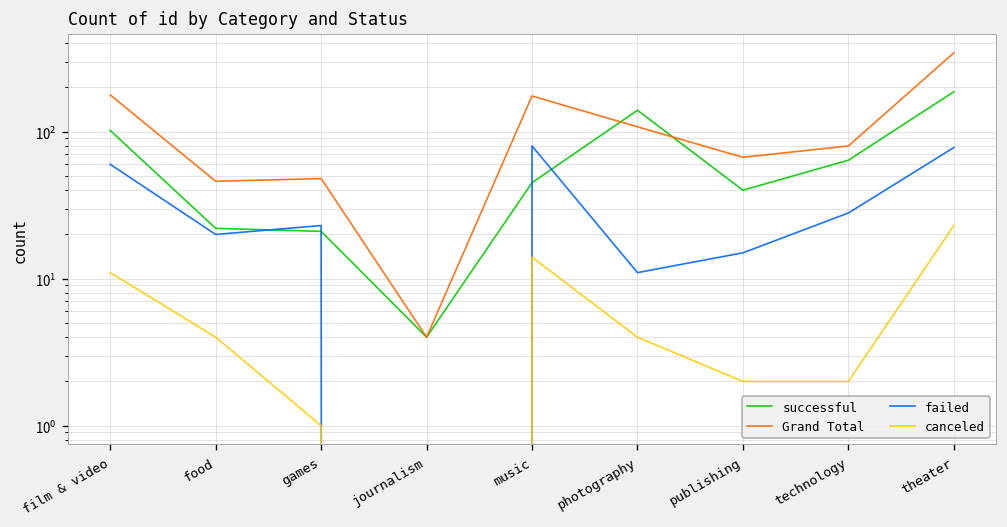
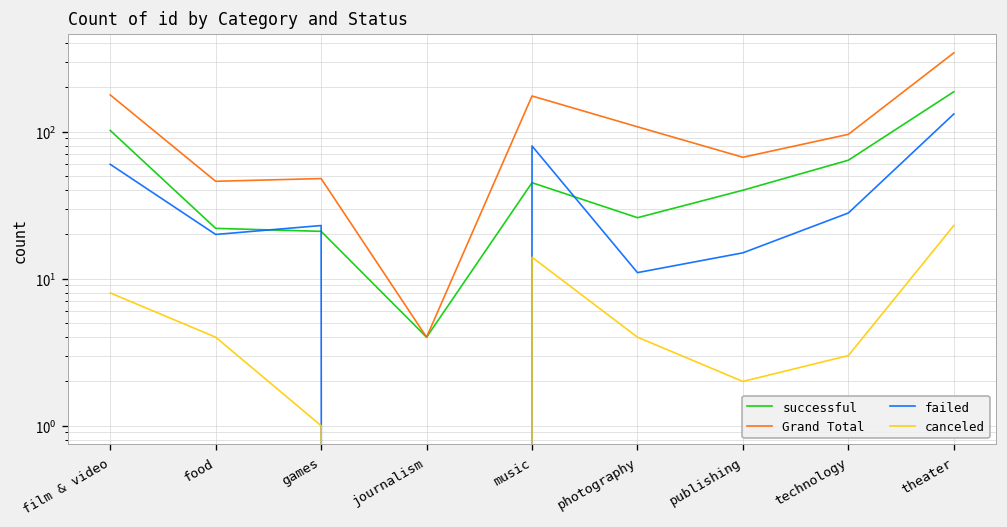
  {
    "successful": {
      "film & video": 100,
      "food": 22,
      "games": 21,
      "music": 45,
-     "photography": 140,
+     "photography": 26,
      "publishing": 40,
      "technology": 60,
      "theater": 190
    },
    "Grand Total": {
      "film & video": 180,
      "food": 46,
      "games": 48,
      "music": 180,
      "photography": 110,
      "publishing": 70,
-     "technology": 80,
+     "technology": 100,
      "theater": 340
    },
    "failed": {
      "film & video": 60,
      "food": 20,
      "games": 23,
      "music": 80,
      "photography": 11,
      "publishing": 15,
      "technology": 28,
-     "theater": 80
+     "theater": 130
    },
    "canceled": {
-     "film & video": 11,
+     "film & video": 8,
      "food": 4,
      "games": 1,
      "music": 14,
      "photography": 4,
      "publishing": 2,
-     "technology": 2,
+     "technology": 3,
      "theater": 23
    }
  }
